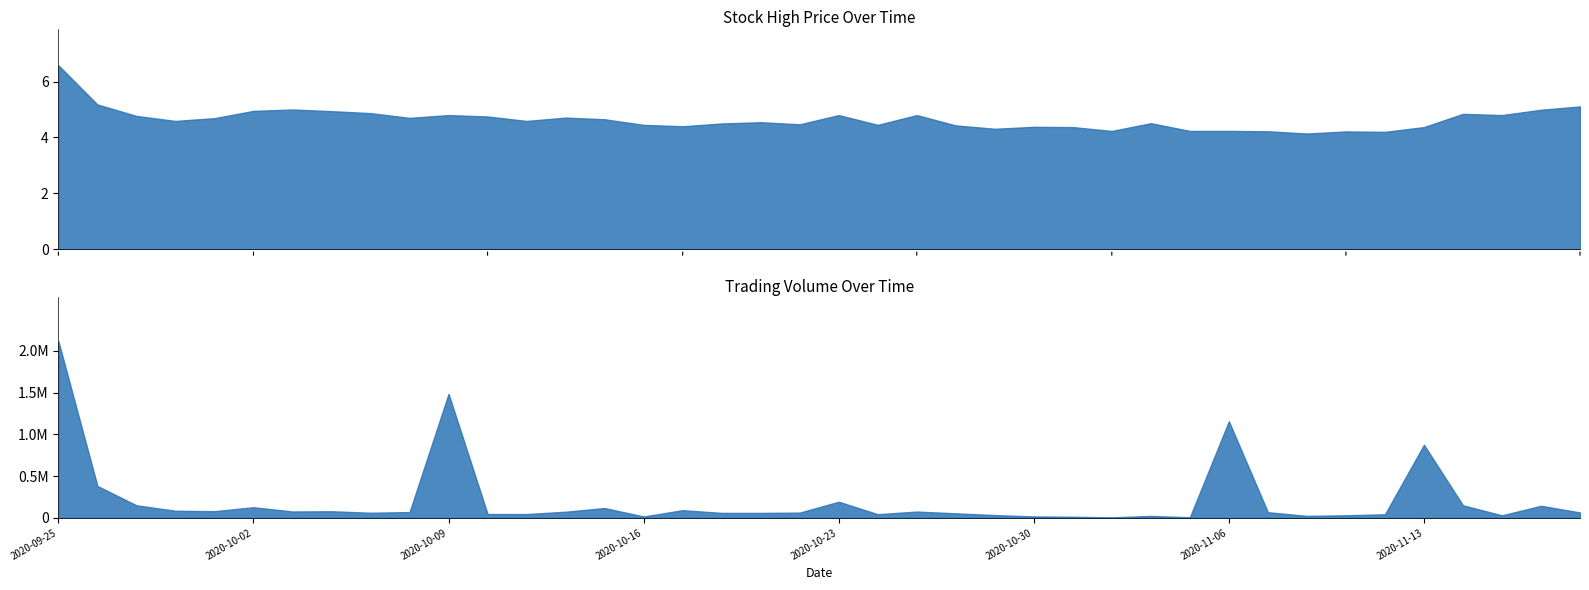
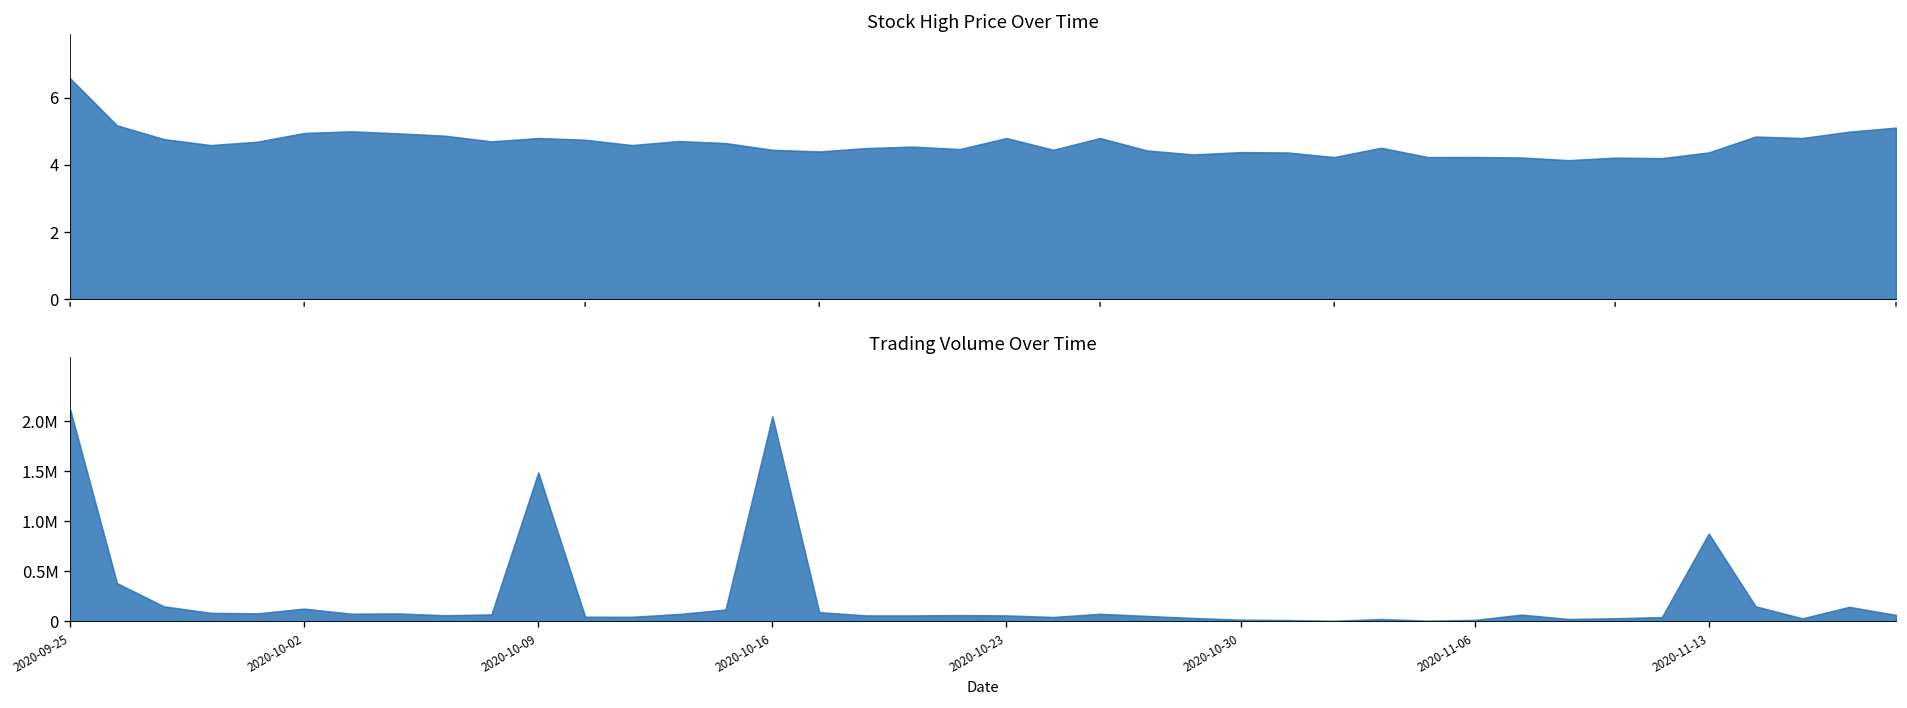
  {
    "Trading Volume Over Time": {
      "2020-09-25": 2100000,
      "2020-10-02": 100000,
      "2020-10-09": 1500000,
-     "2020-10-16": 0,
-     "2020-10-23": 200000,
-     "2020-11-06": 1200000,
+     "2020-10-16": 2000000,
+     "2020-10-23": 100000,
+     "2020-11-06": 0,
      "2020-11-13": 900000
    }
  }
